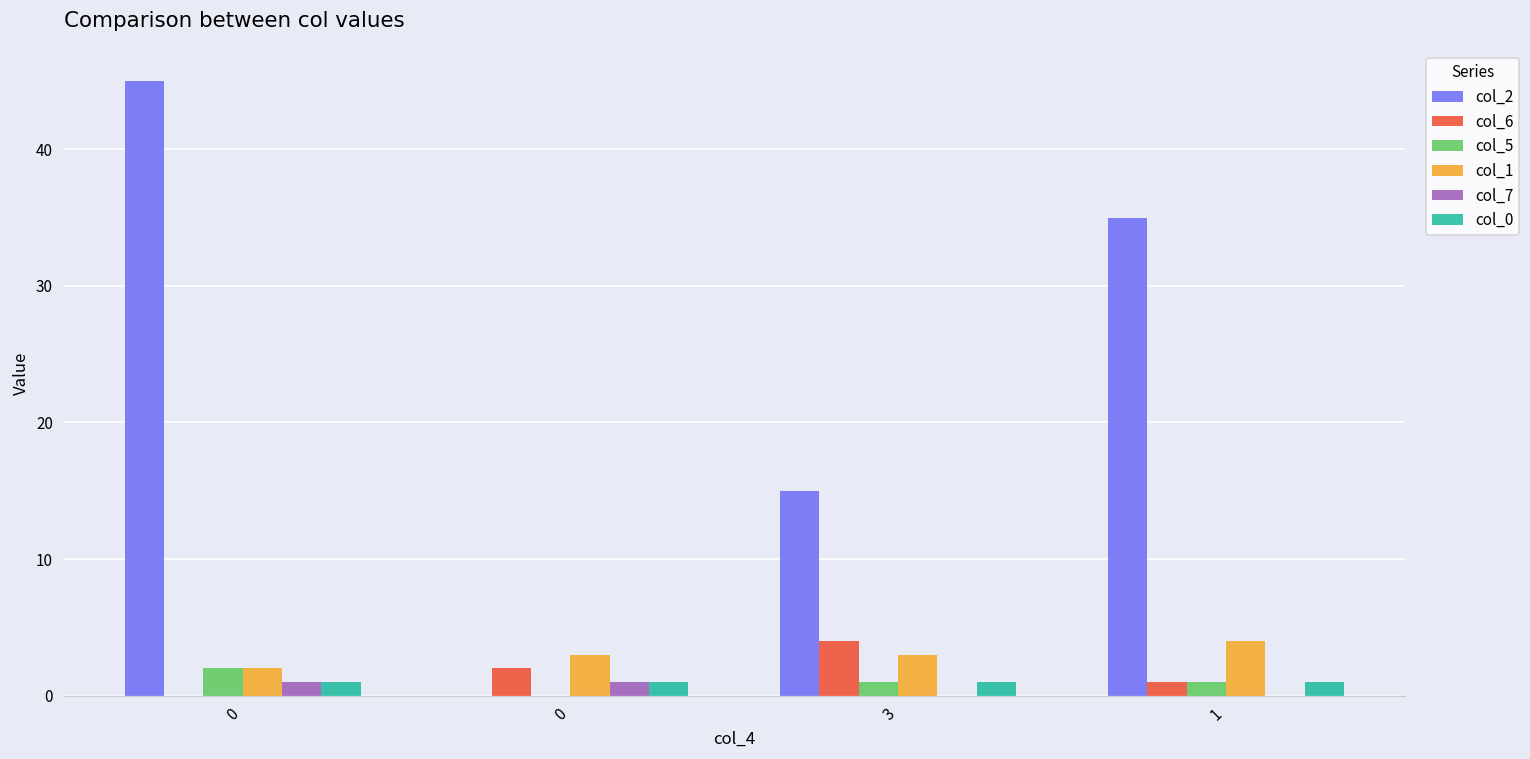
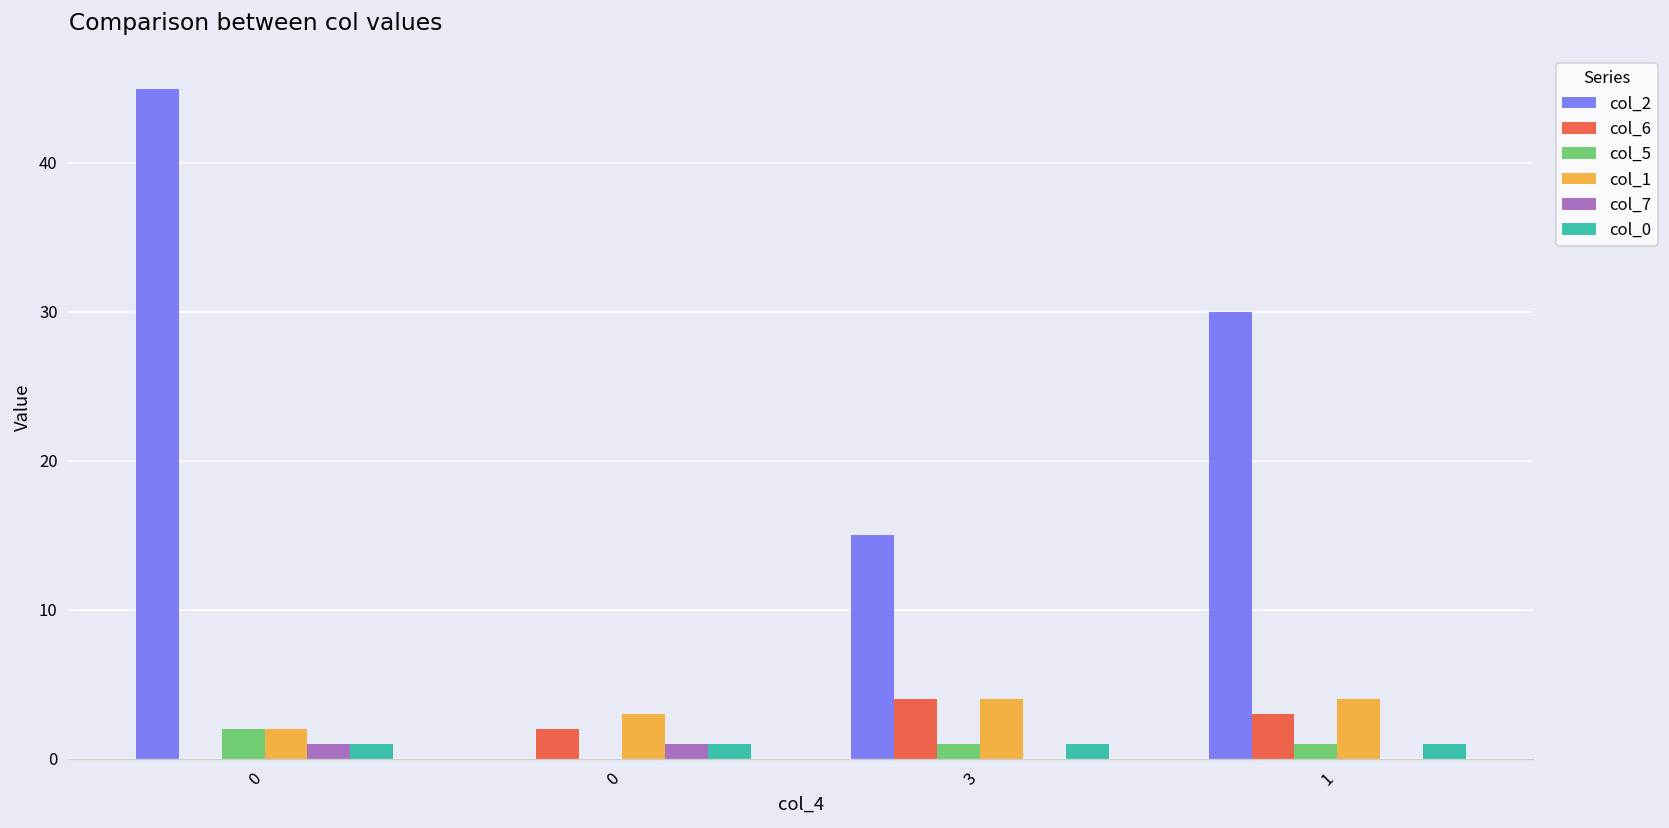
  {
    "col_2": {
      "3": 15,
-     "1": 35
+     "1": 30
    },
    "col_6": {
      "3": 4,
-     "1": 1
+     "1": 3
    },
    "col_5": {
      "3": 1,
      "1": 1
    },
    "col_1": {
-     "3": 3,
+     "3": 4,
      "1": 4
    },
    "col_7": {
      "3": 0,
      "1": 0
    },
    "col_0": {
      "3": 1,
      "1": 1
    }
  }
